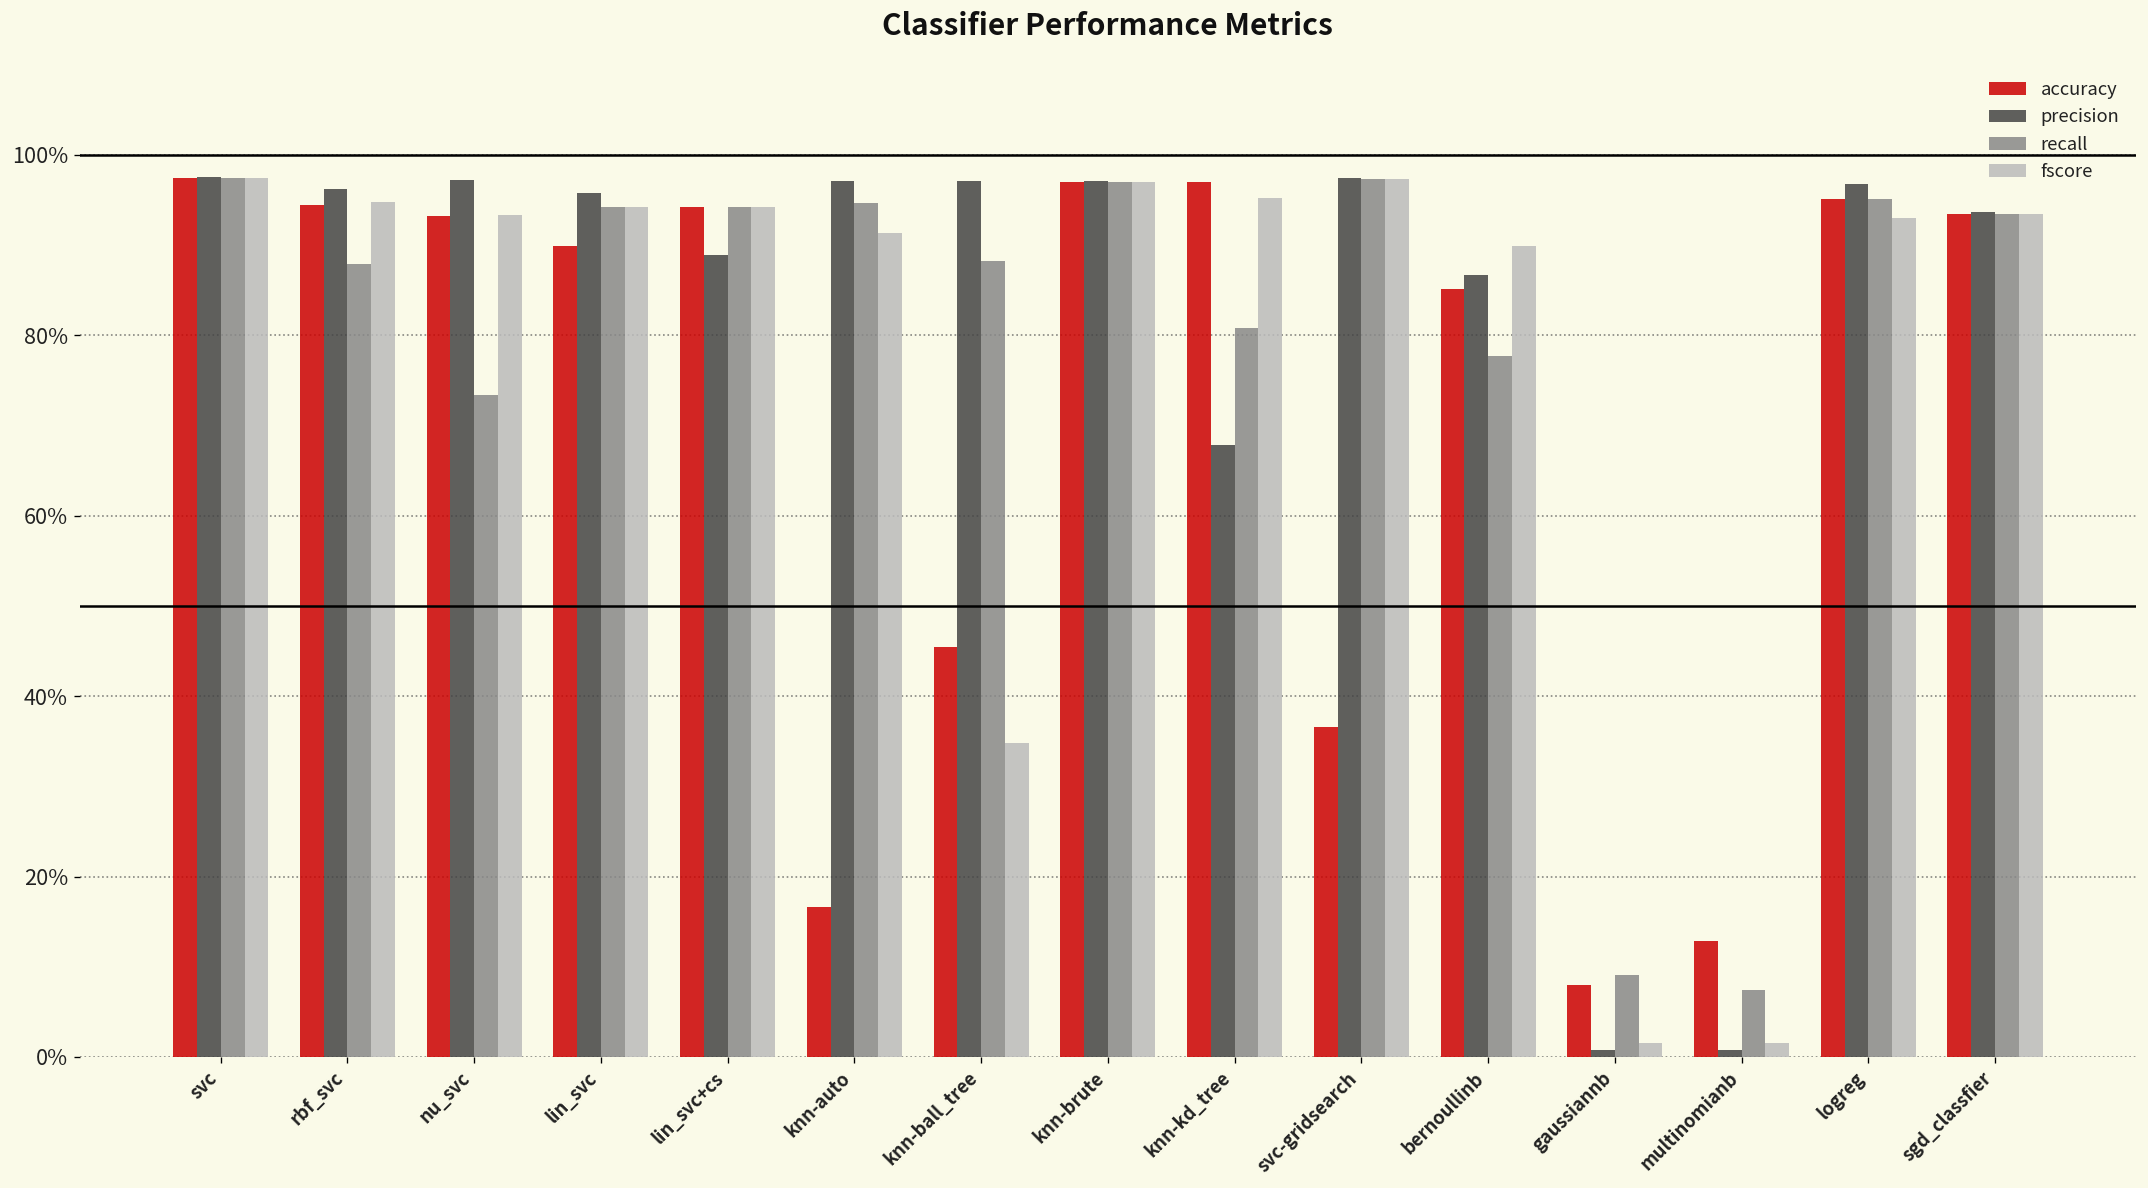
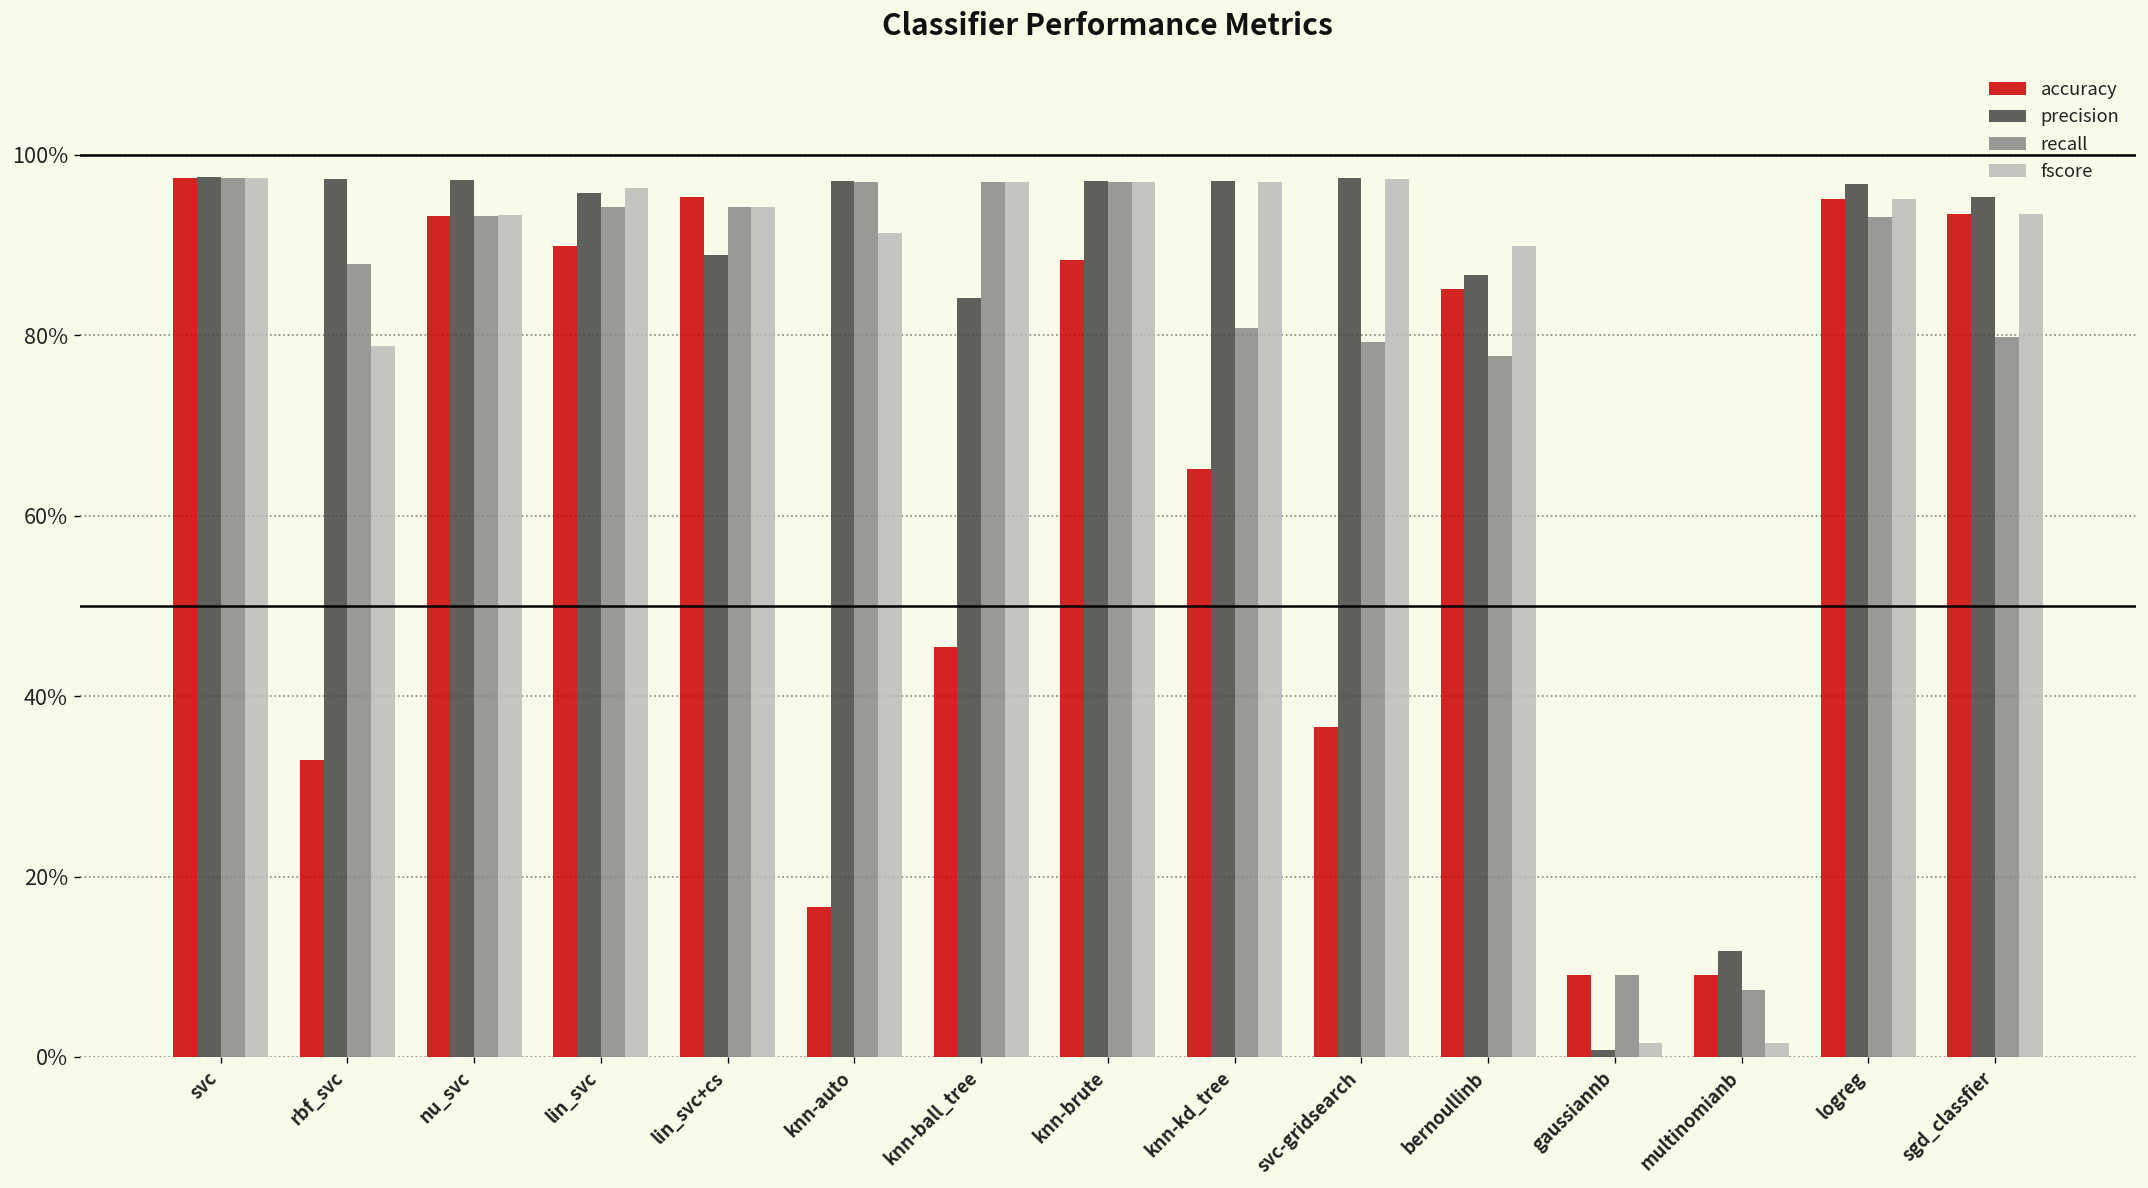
  {
    "accuracy": {
      "svc": "97%",
-     "rbf_svc": "94%",
+     "rbf_svc": "33%",
      "nu_svc": "93%",
      "lin_svc": "90%",
-     "lin_svc+cs": "94%",
+     "lin_svc+cs": "95%",
      "knn-auto": "17%",
      "knn-ball_tree": "45%",
-     "knn-brute": "97%",
-     "knn-kd_tree": "97%",
+     "knn-brute": "88%",
+     "knn-kd_tree": "65%",
      "svc-gridsearch": "37%",
      "bernoullinb": "85%",
-     "gaussiannb": "8%",
-     "multinomianb": "13%",
+     "gaussiannb": "9%",
+     "multinomianb": "9%",
      "logreg": "95%",
      "sgd_classfier": "93%"
    },
    "precision": {
      "svc": "98%",
-     "rbf_svc": "96%",
+     "rbf_svc": "97%",
      "nu_svc": "97%",
      "lin_svc": "96%",
      "lin_svc+cs": "89%",
      "knn-auto": "97%",
-     "knn-ball_tree": "97%",
+     "knn-ball_tree": "84%",
      "knn-brute": "97%",
-     "knn-kd_tree": "68%",
+     "knn-kd_tree": "97%",
      "svc-gridsearch": "97%",
      "bernoullinb": "87%",
      "gaussiannb": "1%",
-     "multinomianb": "1%",
+     "multinomianb": "12%",
      "logreg": "97%",
-     "sgd_classfier": "94%"
+     "sgd_classfier": "95%"
    },
    "recall": {
      "svc": "97%",
      "rbf_svc": "88%",
-     "nu_svc": "73%",
+     "nu_svc": "93%",
      "lin_svc": "94%",
      "lin_svc+cs": "94%",
-     "knn-auto": "95%",
-     "knn-ball_tree": "88%",
+     "knn-auto": "97%",
+     "knn-ball_tree": "97%",
      "knn-brute": "97%",
      "knn-kd_tree": "81%",
-     "svc-gridsearch": "97%",
+     "svc-gridsearch": "79%",
      "bernoullinb": "78%",
      "gaussiannb": "9%",
      "multinomianb": "7%",
-     "logreg": "95%",
-     "sgd_classfier": "93%"
+     "logreg": "93%",
+     "sgd_classfier": "80%"
    },
    "fscore": {
      "svc": "97%",
-     "rbf_svc": "95%",
+     "rbf_svc": "79%",
      "nu_svc": "93%",
-     "lin_svc": "94%",
+     "lin_svc": "96%",
      "lin_svc+cs": "94%",
      "knn-auto": "91%",
-     "knn-ball_tree": "35%",
+     "knn-ball_tree": "97%",
      "knn-brute": "97%",
-     "knn-kd_tree": "95%",
+     "knn-kd_tree": "97%",
      "svc-gridsearch": "97%",
      "bernoullinb": "90%",
      "gaussiannb": "2%",
      "multinomianb": "2%",
-     "logreg": "93%",
+     "logreg": "95%",
      "sgd_classfier": "93%"
    }
  }
